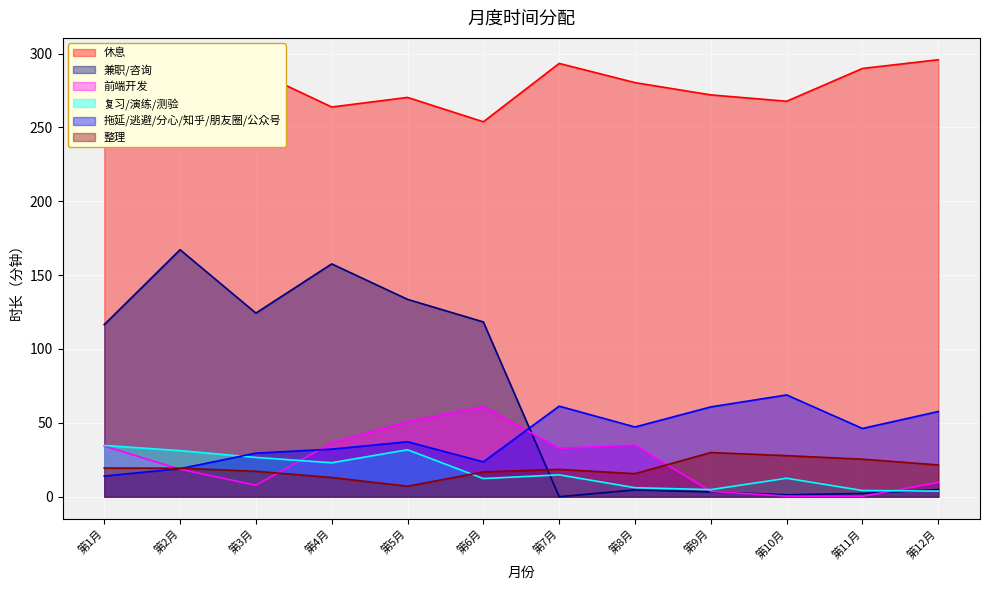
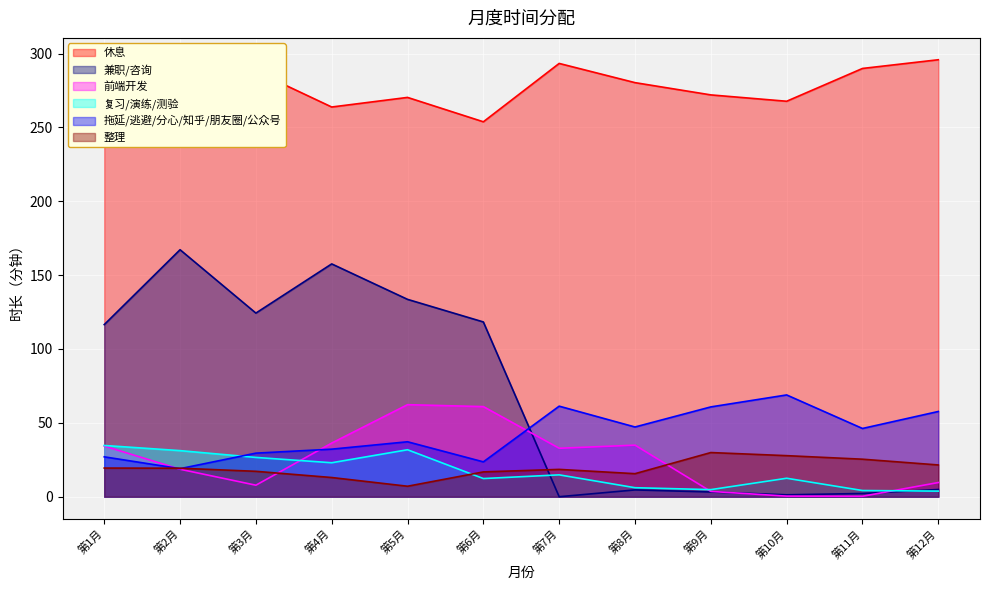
  {
    "休息": {
      "第4月": 264,
      "第5月": 270,
      "第6月": 254,
      "第7月": 293,
      "第8月": 280,
      "第9月": 272,
      "第10月": 268,
      "第11月": 290,
      "第12月": 296
    },
    "兼职/咨询": {
      "第1月": 117,
      "第2月": 167,
      "第3月": 124,
      "第4月": 158,
      "第5月": 134,
      "第6月": 118,
      "第7月": 0,
      "第11月": 2
    },
    "前端开发": {
      "第3月": 8,
      "第4月": 36,
-     "第5月": 51,
+     "第5月": 62,
      "第6月": 61,
      "第7月": 33,
      "第8月": 35,
      "第11月": 0,
      "第12月": 10
    },
    "复习/演练/测验": {
      "第2月": 31,
      "第3月": 27,
      "第4月": 23,
      "第5月": 32,
      "第6月": 12,
      "第7月": 15,
      "第10月": 13,
      "第11月": 4
    },
    "拖延/逃避/分心/知乎/朋友圈/公众号": {
-     "第1月": 14,
+     "第1月": 27,
      "第3月": 30,
      "第4月": 32,
      "第5月": 37,
      "第6月": 24,
      "第7月": 61,
      "第8月": 47,
      "第9月": 61,
      "第10月": 69,
      "第11月": 46,
      "第12月": 58
    },
    "整理": {
      "第1月": 19,
      "第3月": 17,
      "第4月": 13,
      "第5月": 7,
      "第6月": 17,
      "第7月": 19,
      "第8月": 16,
      "第9月": 30,
      "第10月": 28,
      "第11月": 25,
      "第12月": 22
    }
  }
